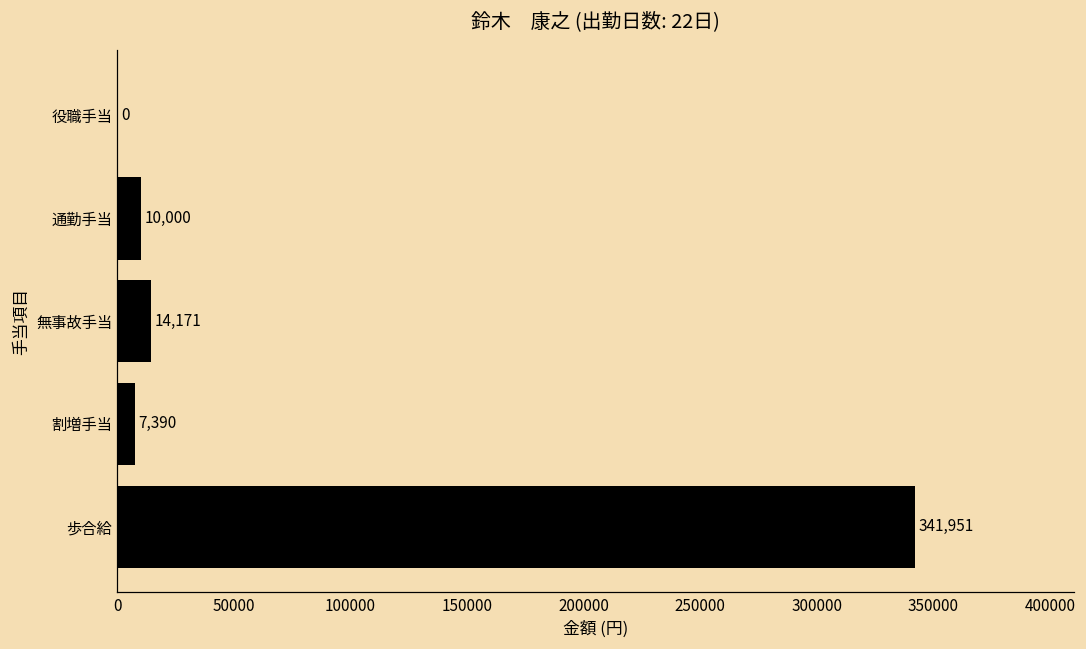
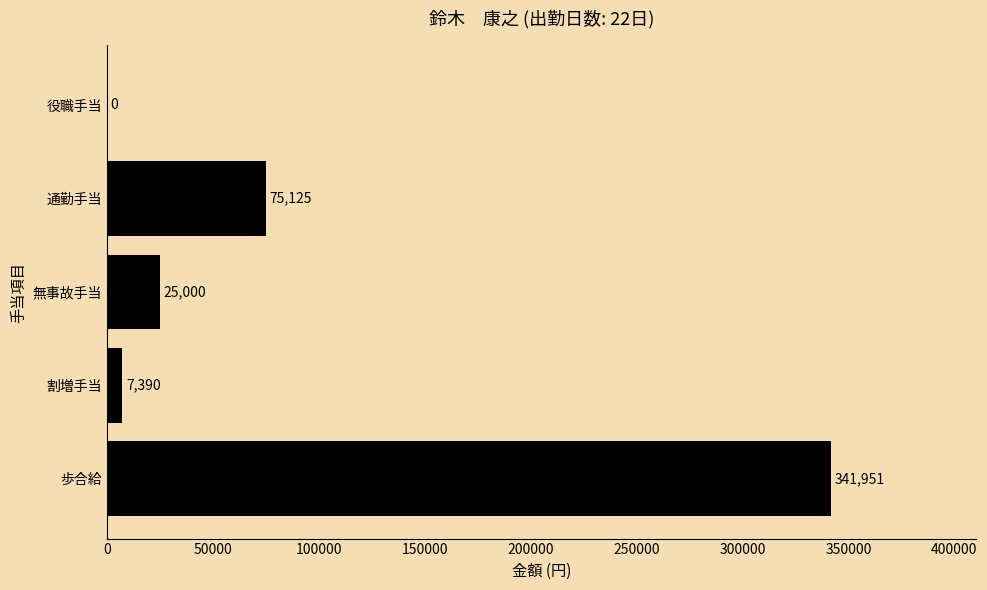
  {
    "役職手当": "0",
-   "通勤手当": "10,000",
-   "無事故手当": "14,171",
+   "通勤手当": "75,125",
+   "無事故手当": "25,000",
    "割増手当": "7,390",
    "歩合給": "341,951"
  }
